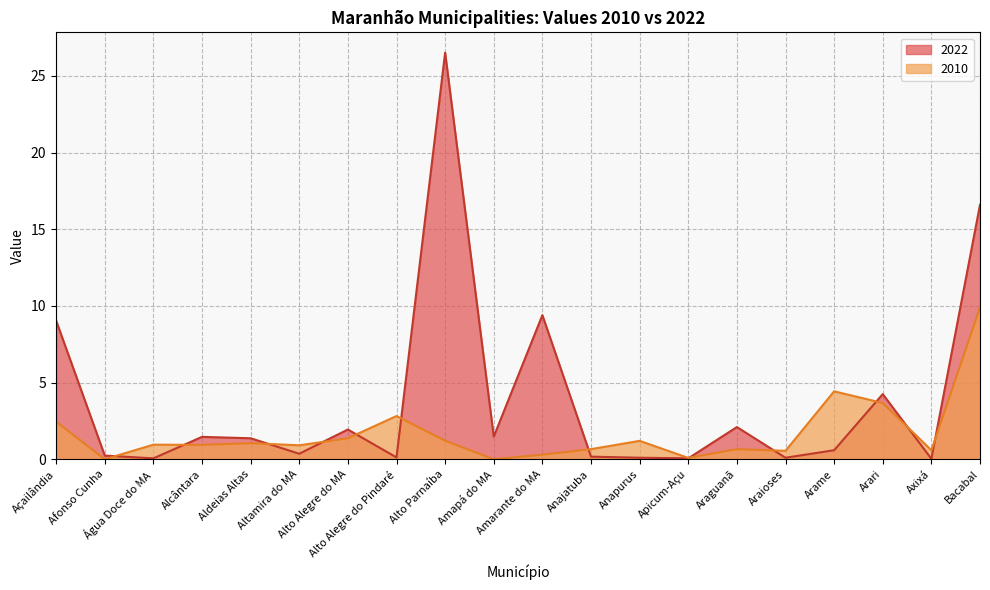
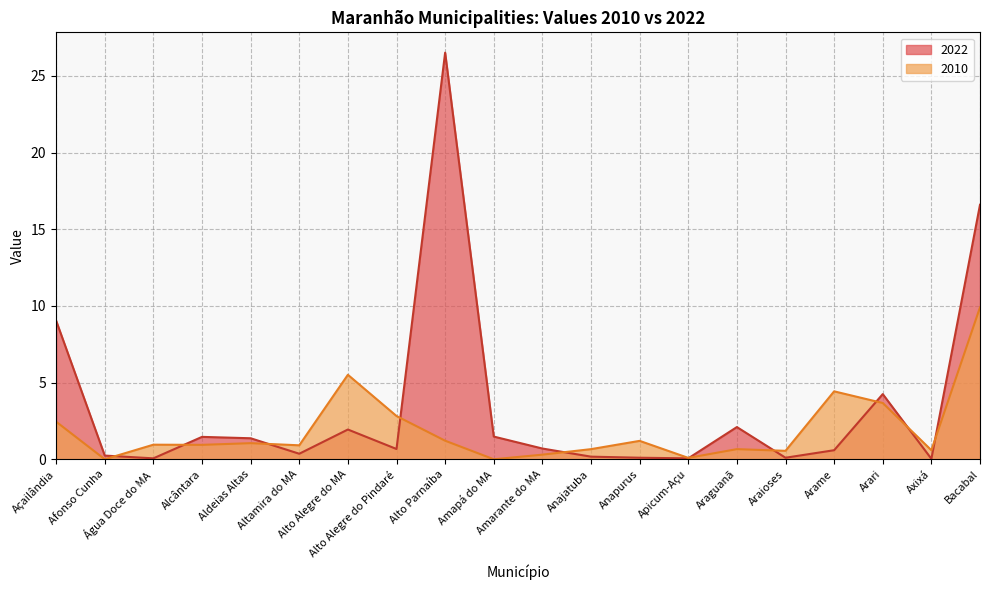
  {
    "2022": {
      "Açailândia": 9.0,
      "Afonso Cunha": 0.2,
      "Água Doce do MA": 0.1,
      "Alcântara": 1.5,
      "Aldeias Altas": 1.4,
      "Altamira do MA": 0.4,
      "Alto Alegre do MA": 1.9,
-     "Alto Alegre do Pindaré": 0.1,
+     "Alto Alegre do Pindaré": 0.7,
      "Alto Parnaíba": 26.5,
      "Amapá do MA": 1.5,
-     "Amarante do MA": 9.4,
+     "Amarante do MA": 0.7,
      "Anajatuba": 0.2,
      "Anapurus": 0.1,
      "Araguanã": 2.1,
      "Araioses": 0.1,
      "Arame": 0.6,
      "Arari": 4.3,
      "Axixá": 0.0,
      "Bacabal": 16.6
    },
    "2010": {
      "Açailândia": 2.5,
      "Afonso Cunha": 0.0,
      "Água Doce do MA": 1.0,
      "Alcântara": 0.9,
      "Aldeias Altas": 1.1,
      "Altamira do MA": 0.9,
-     "Alto Alegre do MA": 1.4,
+     "Alto Alegre do MA": 5.5,
      "Alto Alegre do Pindaré": 2.8,
      "Alto Parnaíba": 1.2,
      "Amapá do MA": 0.0,
      "Amarante do MA": 0.3,
      "Anajatuba": 0.7,
      "Anapurus": 1.2,
      "Araguanã": 0.7,
      "Araioses": 0.6,
      "Arame": 4.4,
      "Arari": 3.7,
      "Axixá": 0.6,
      "Bacabal": 9.9
    }
  }
